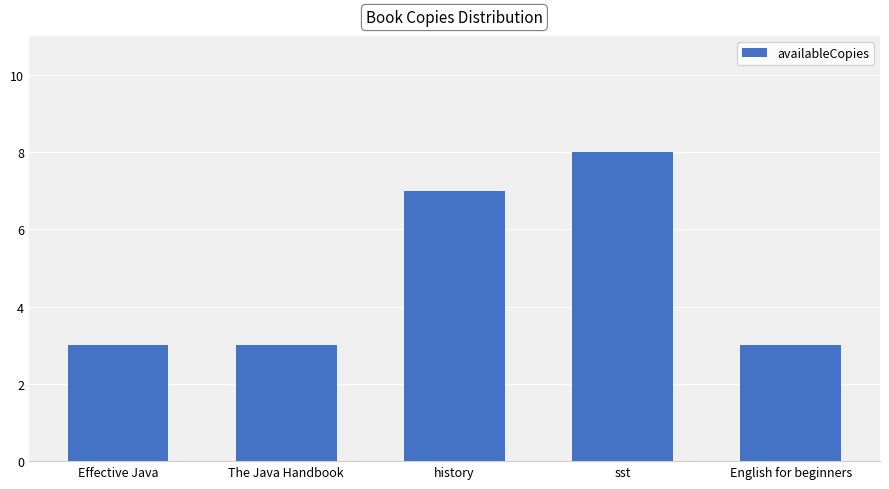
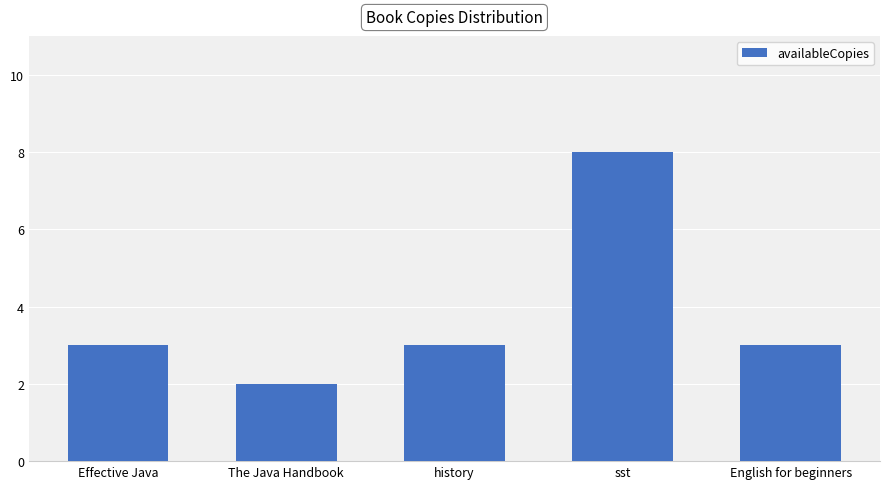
  {
    "Effective Java": 3,
-   "The Java Handbook": 3,
-   "history": 7,
+   "The Java Handbook": 2,
+   "history": 3,
    "sst": 8,
    "English for beginners": 3
  }
